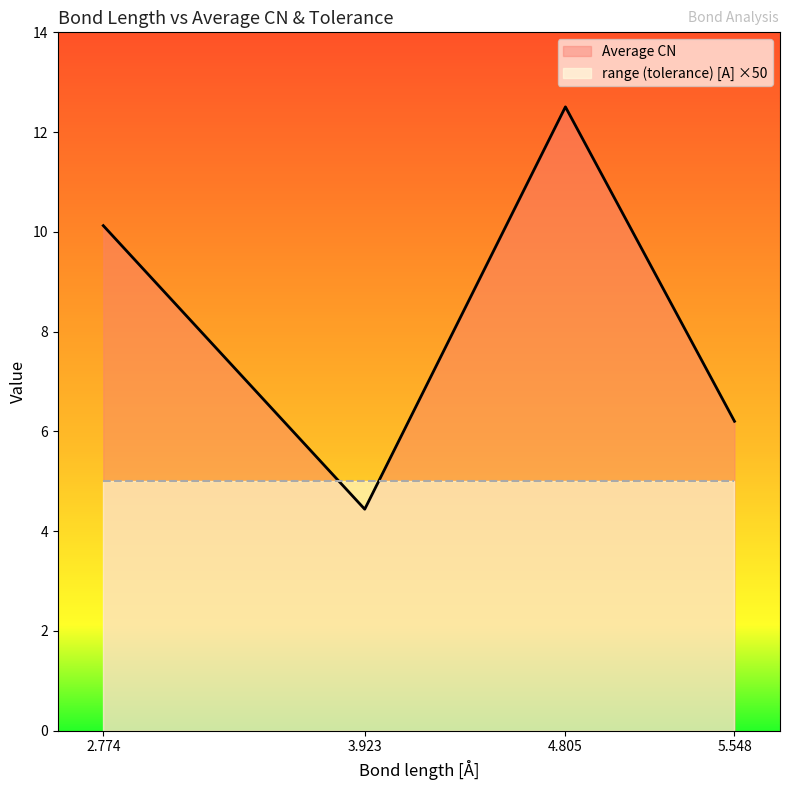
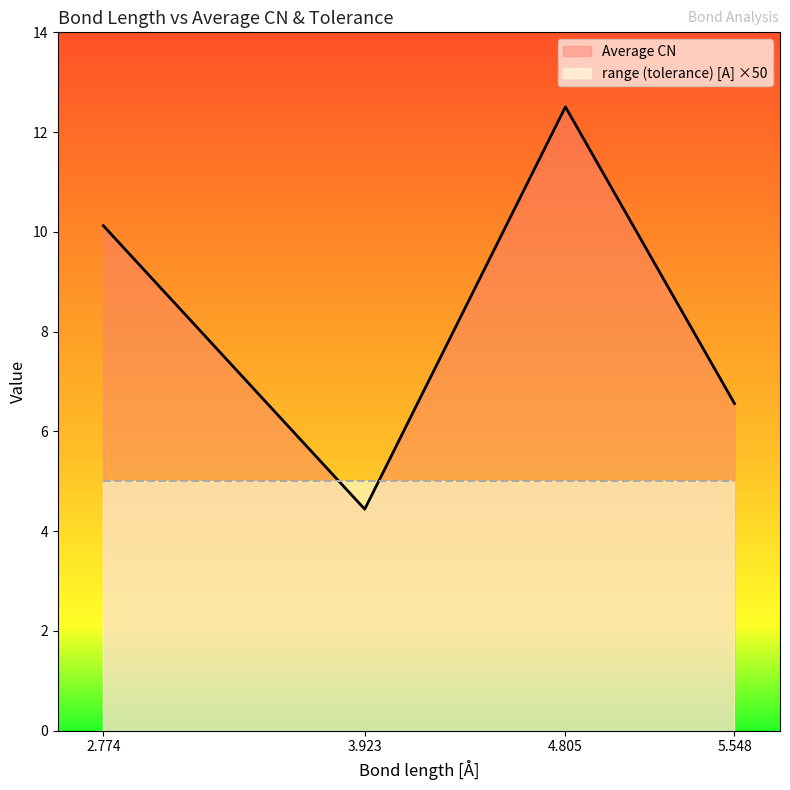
  {
    "Average CN": {
      "2.774": 10.1,
      "3.923": 4.4,
      "4.805": 12.5,
-     "5.548": 6.2
+     "5.548": 6.6
    },
    "range (tolerance) [A] ×50": {
      "2.774": 5.0,
      "3.923": 5.0,
      "4.805": 5.0,
      "5.548": 5.0
    }
  }
